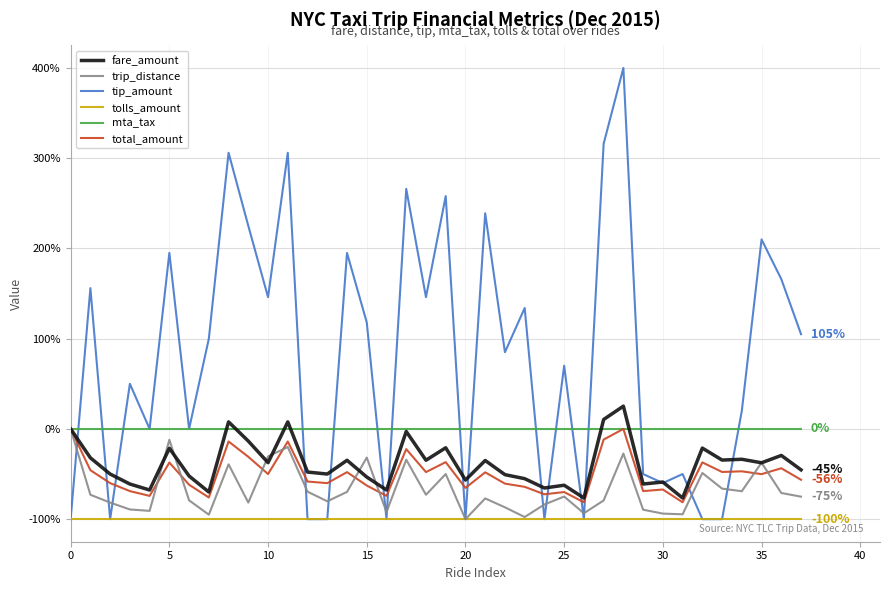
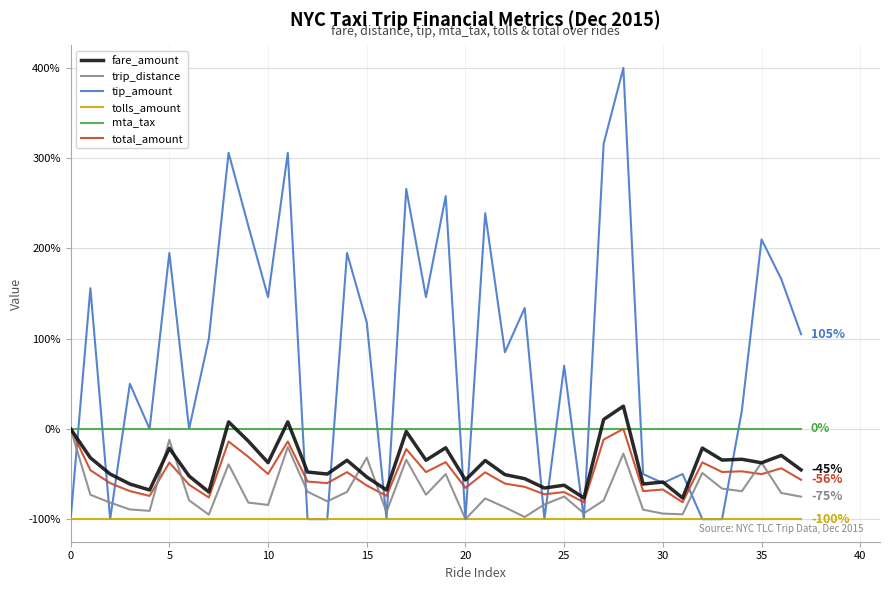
  {
    "fare_amount": {
      "5": "-20%",
      "10": "-40%",
      "15": "-50%",
      "20": "-60%",
      "25": "-60%"
    },
    "trip_distance": {
      "5": "-10%",
-     "10": "-30%",
+     "10": "-80%",
      "15": "-30%",
      "25": "-70%",
      "30": "-90%"
    },
    "tip_amount": {
      "5": "200%",
      "10": "150%",
      "15": "120%",
      "25": "70%",
      "35": "210%"
    },
    "tolls_amount": {
      "5": "-100%",
      "10": "-100%",
      "15": "-100%",
      "25": "-100%",
      "30": "-100%"
    },
    "mta_tax": {
      "5": "0%",
      "10": "0%",
      "15": "0%",
      "20": "0%",
      "25": "0%",
      "30": "0%",
      "35": "0%"
    },
    "total_amount": {
      "5": "-40%",
      "10": "-50%",
      "15": "-60%",
      "20": "-70%",
      "25": "-70%",
      "30": "-70%",
      "35": "-50%"
    }
  }
